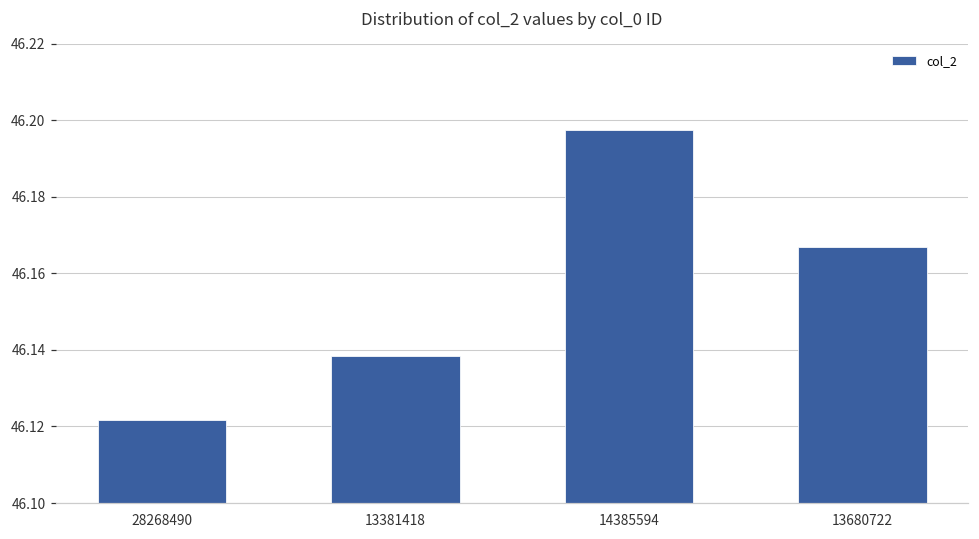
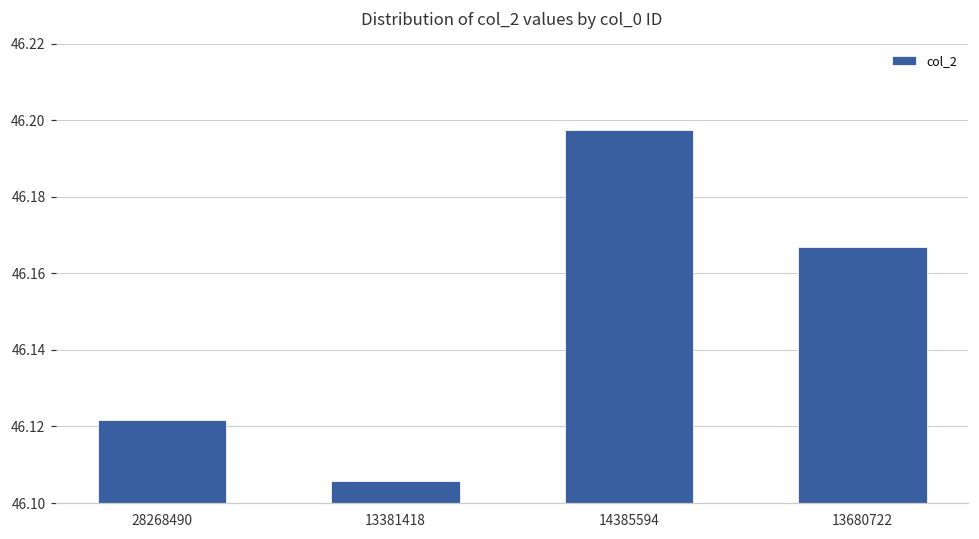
  {
    "28268490": 46.122,
-   "13381418": 46.138,
+   "13381418": 46.106,
    "14385594": 46.197,
    "13680722": 46.167
  }
